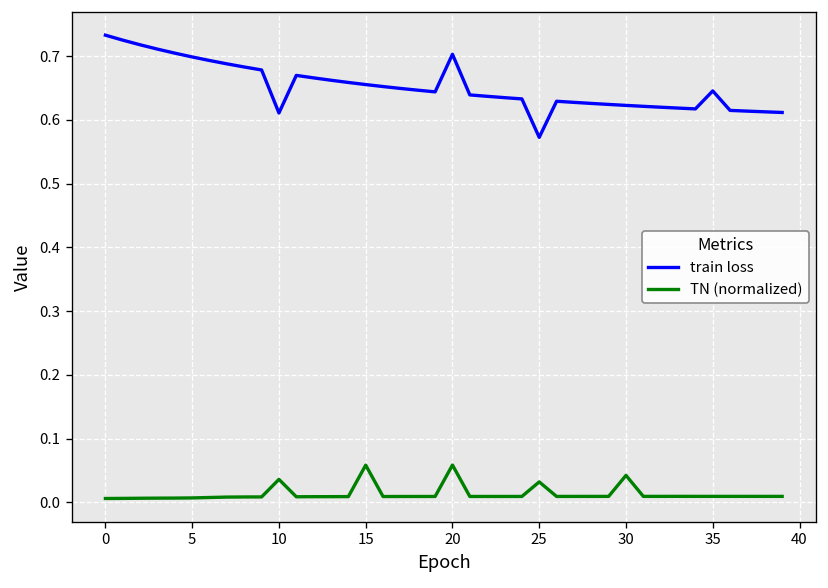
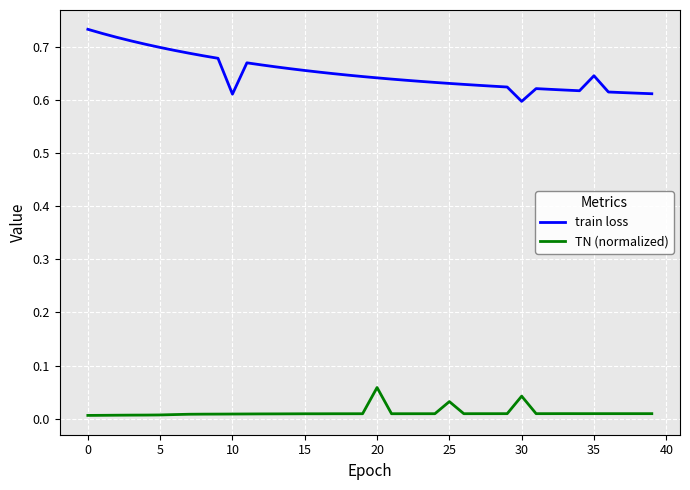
  {
    "train loss": {
      "0": 0.73,
      "5": 0.70,
      "10": 0.61,
      "15": 0.66,
-     "20": 0.70,
-     "25": 0.57,
-     "30": 0.62,
+     "20": 0.64,
+     "25": 0.63,
+     "30": 0.60,
      "35": 0.65
    },
    "TN (normalized)": {
      "0": 0.01,
      "5": 0.01,
-     "10": 0.04,
-     "15": 0.06,
+     "10": 0.01,
+     "15": 0.01,
      "20": 0.06,
      "25": 0.03,
      "30": 0.04,
      "35": 0.01
    }
  }
